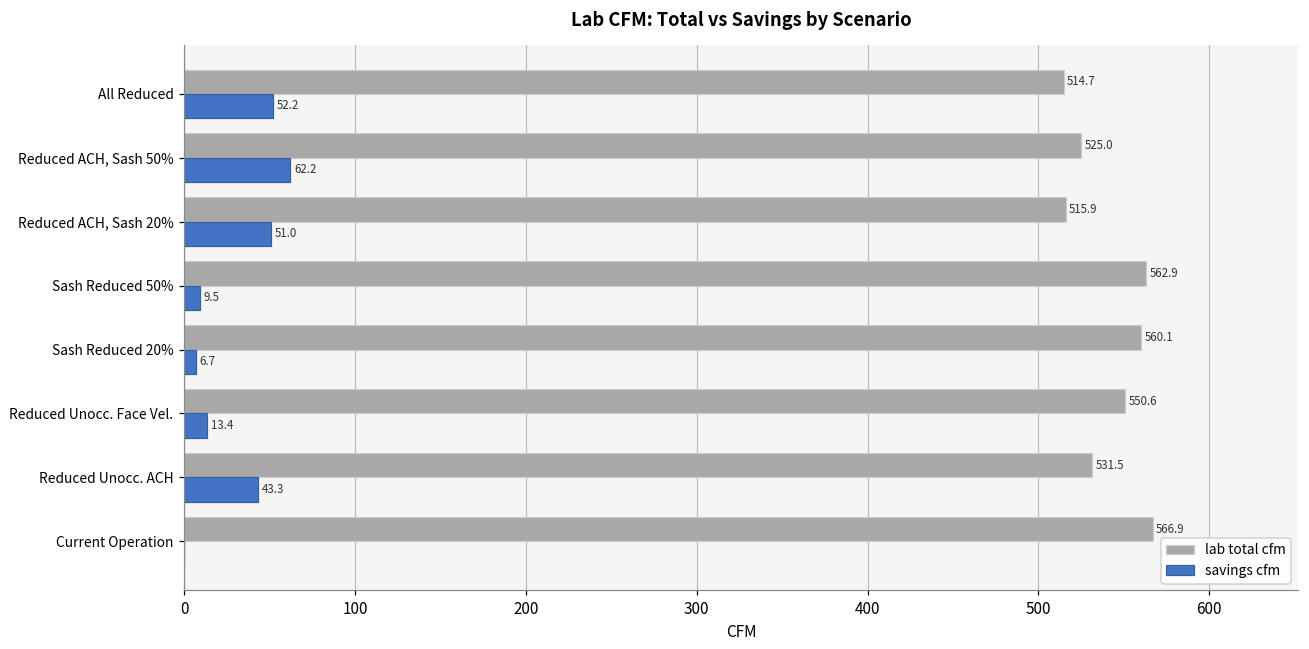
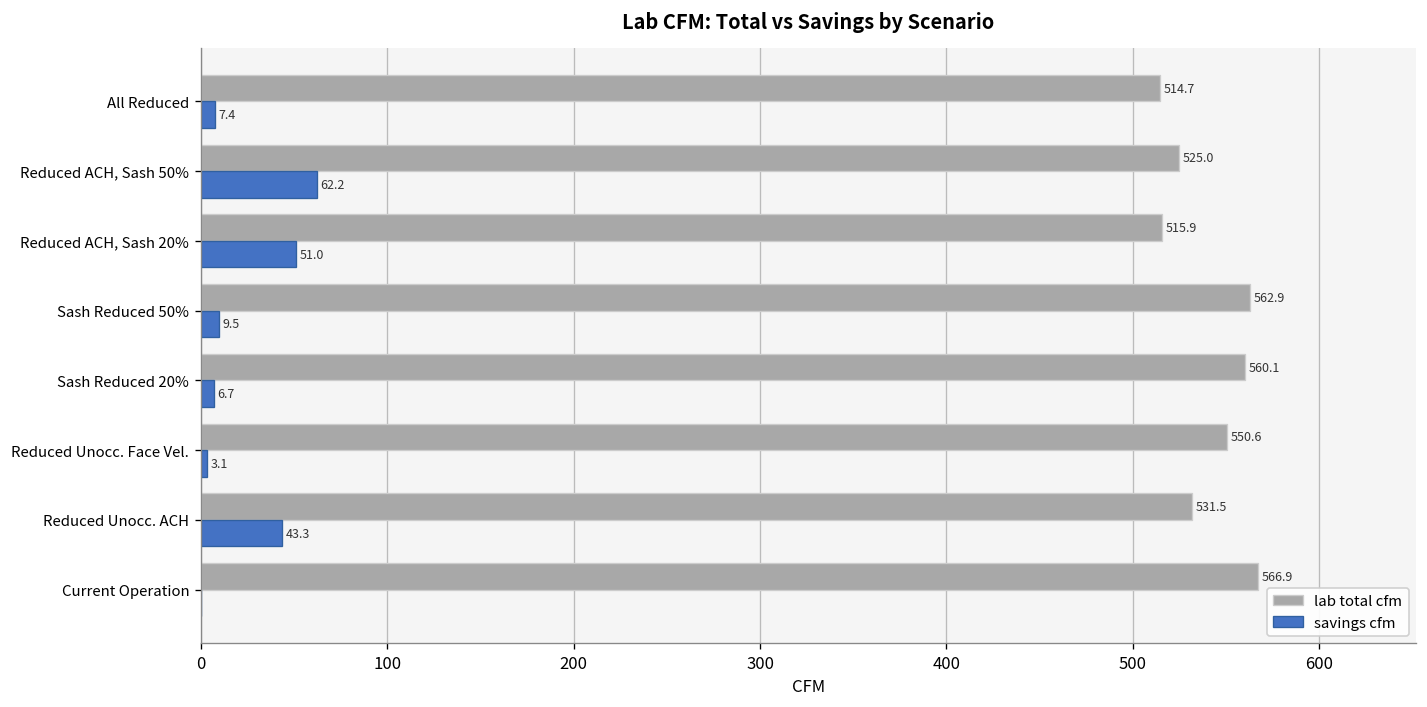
  {
    "lab total cfm": {
      "All Reduced": 514.7,
      "Reduced ACH, Sash 50%": 525.0,
      "Reduced ACH, Sash 20%": 515.9,
      "Sash Reduced 50%": 562.9,
      "Sash Reduced 20%": 560.1,
      "Reduced Unocc. Face Vel.": 550.6,
      "Reduced Unocc. ACH": 531.5,
      "Current Operation": 566.9
    },
    "savings cfm": {
-     "All Reduced": 52.2,
+     "All Reduced": 7.4,
      "Reduced ACH, Sash 50%": 62.2,
      "Reduced ACH, Sash 20%": 51.0,
      "Sash Reduced 50%": 9.5,
      "Sash Reduced 20%": 6.7,
-     "Reduced Unocc. Face Vel.": 13.4,
+     "Reduced Unocc. Face Vel.": 3.1,
      "Reduced Unocc. ACH": 43.3
    }
  }
